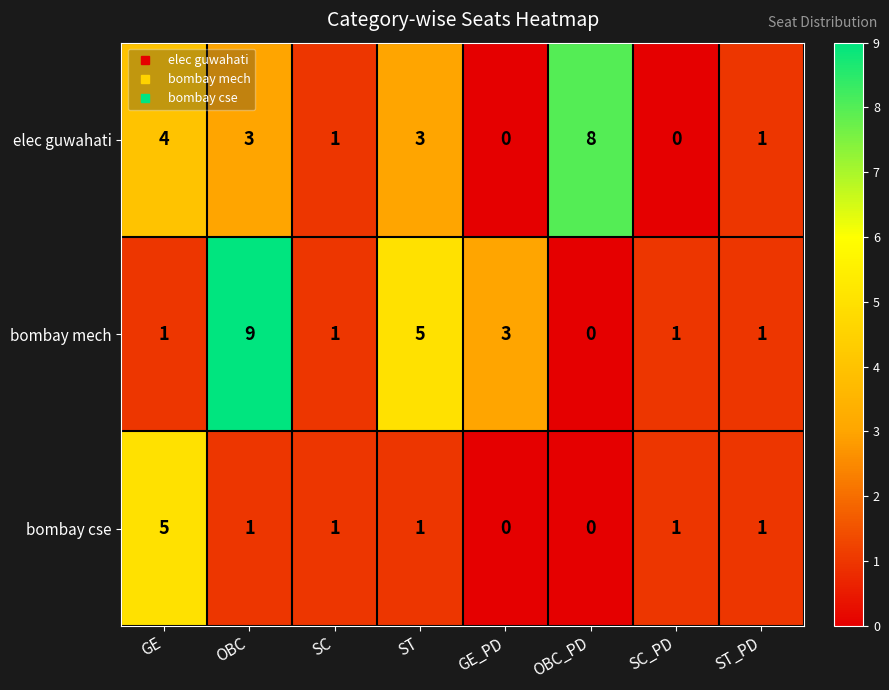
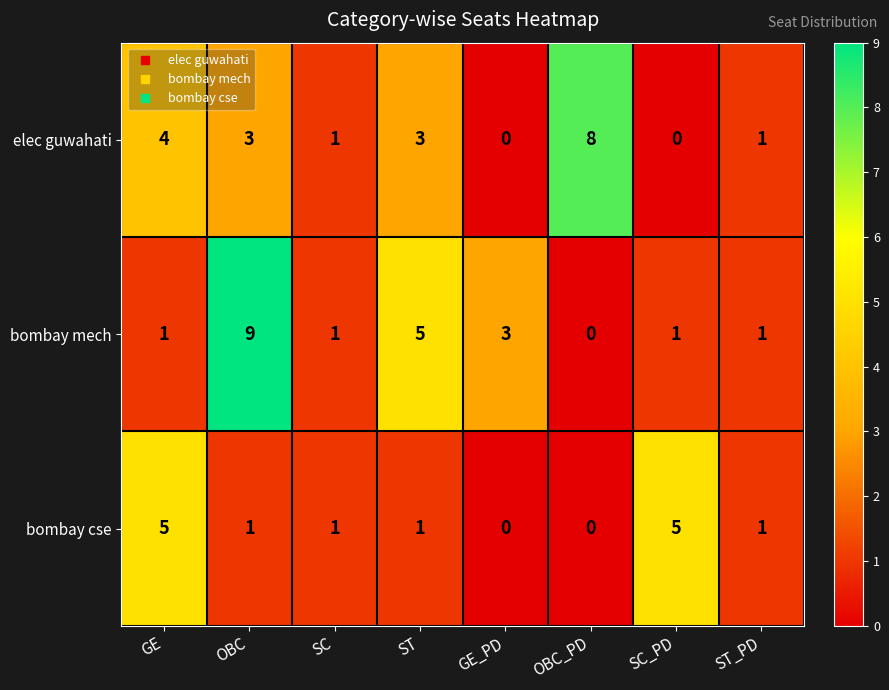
  {
    "elec guwahati": {
      "GE": 4,
      "OBC": 3,
      "SC": 1,
      "ST": 3,
      "GE_PD": 0,
      "OBC_PD": 8,
      "SC_PD": 0,
      "ST_PD": 1
    },
    "bombay mech": {
      "GE": 1,
      "OBC": 9,
      "SC": 1,
      "ST": 5,
      "GE_PD": 3,
      "OBC_PD": 0,
      "SC_PD": 1,
      "ST_PD": 1
    },
    "bombay cse": {
      "GE": 5,
      "OBC": 1,
      "SC": 1,
      "ST": 1,
      "GE_PD": 0,
      "OBC_PD": 0,
-     "SC_PD": 1,
+     "SC_PD": 5,
      "ST_PD": 1
    }
  }
